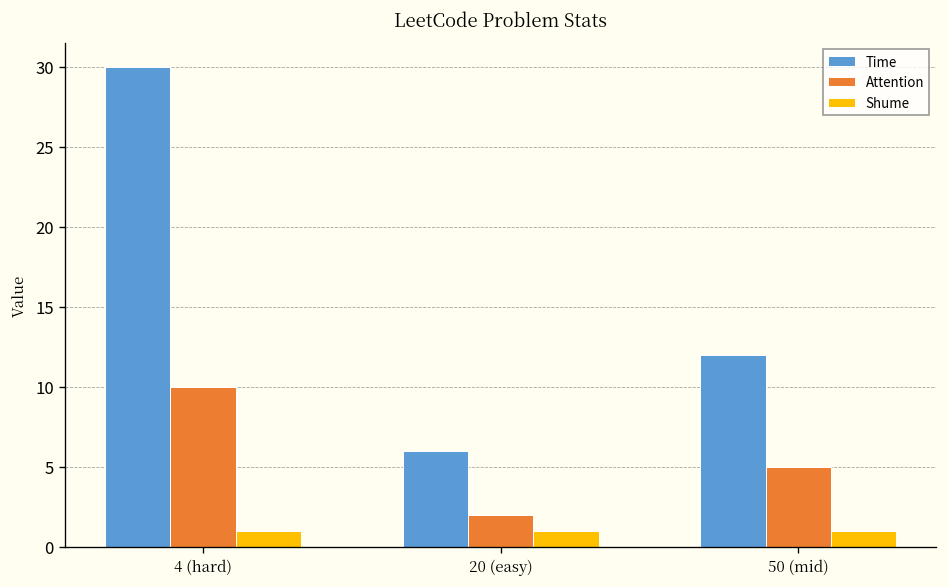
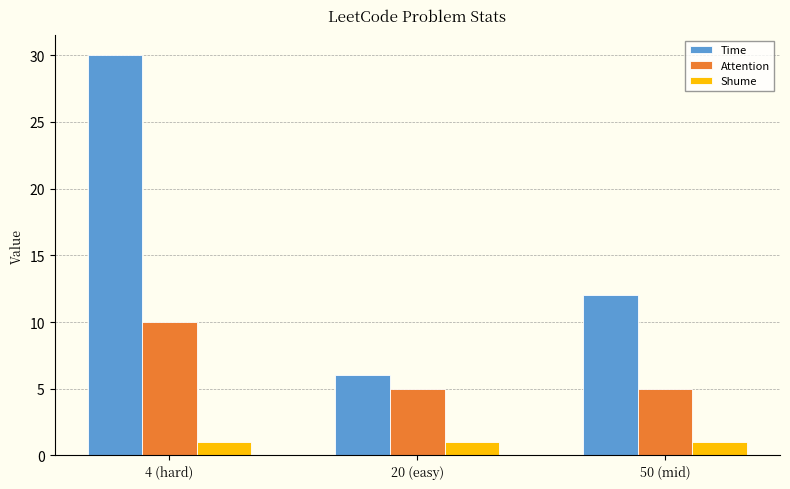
  {
    "Time": {
      "4 (hard)": 30,
      "20 (easy)": 6,
      "50 (mid)": 12
    },
    "Attention": {
      "4 (hard)": 10,
-     "20 (easy)": 2,
+     "20 (easy)": 5,
      "50 (mid)": 5
    },
    "Shume": {
      "4 (hard)": 1,
      "20 (easy)": 1,
      "50 (mid)": 1
    }
  }
